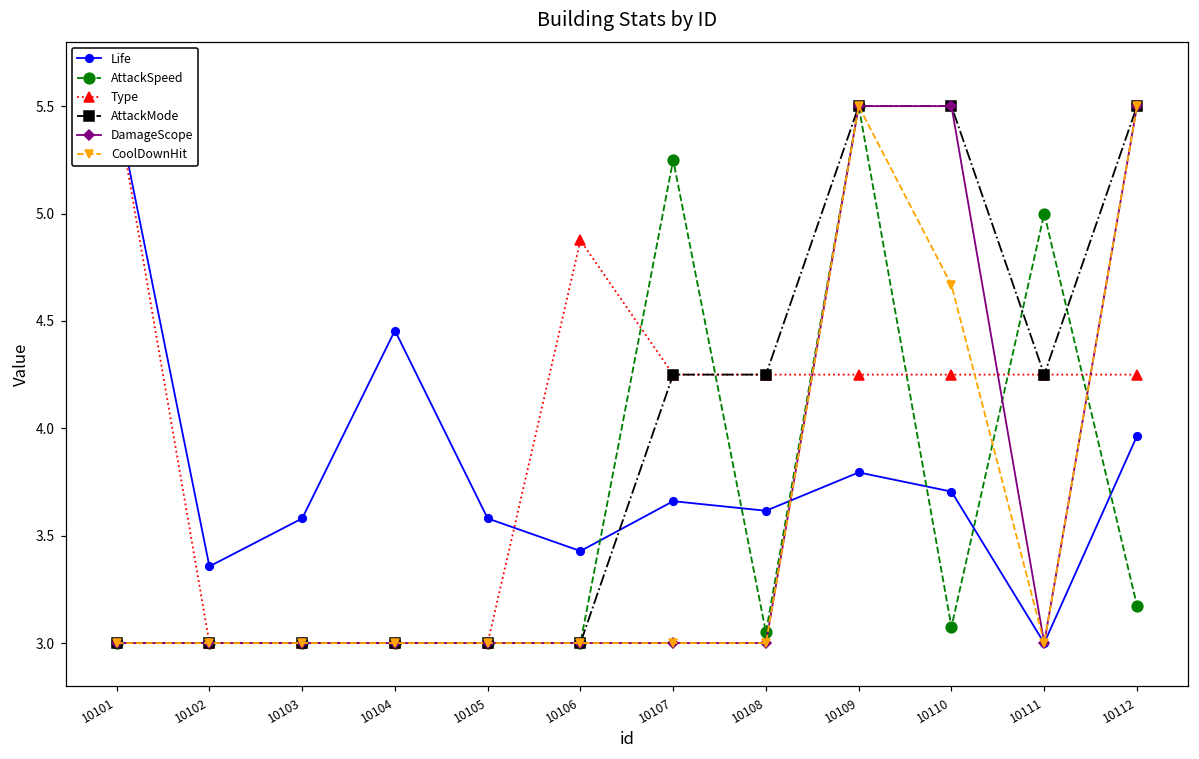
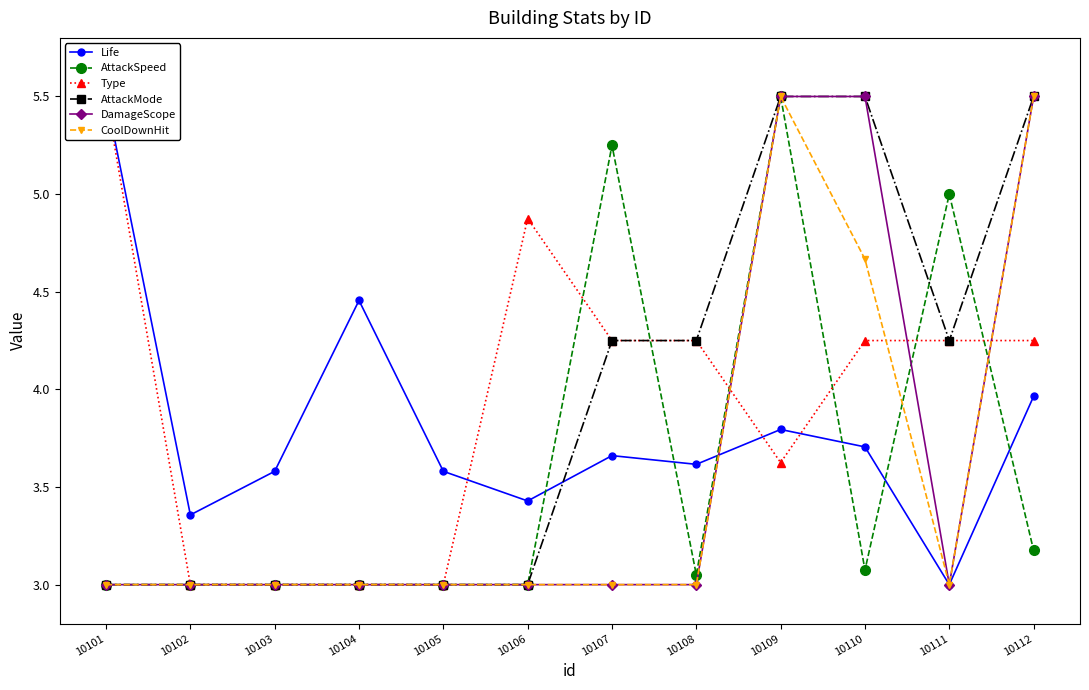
  {
    "Life": {
      "10102": 3.36,
      "10103": 3.58,
      "10104": 4.46,
      "10105": 3.58,
      "10106": 3.43,
      "10107": 3.66,
      "10108": 3.62,
      "10109": 3.79,
      "10110": 3.71,
      "10112": 3.96
    },
    "AttackSpeed": {
      "10107": 5.25,
      "10108": 3.05,
      "10110": 3.08,
      "10111": 5.00,
      "10112": 3.18
    },
    "Type": {
      "10106": 4.88,
-     "10109": 4.25,
+     "10109": 3.63,
      "10110": 4.25,
      "10112": 4.25
    },
    "CoolDownHit": {
      "10110": 4.67
    }
  }
